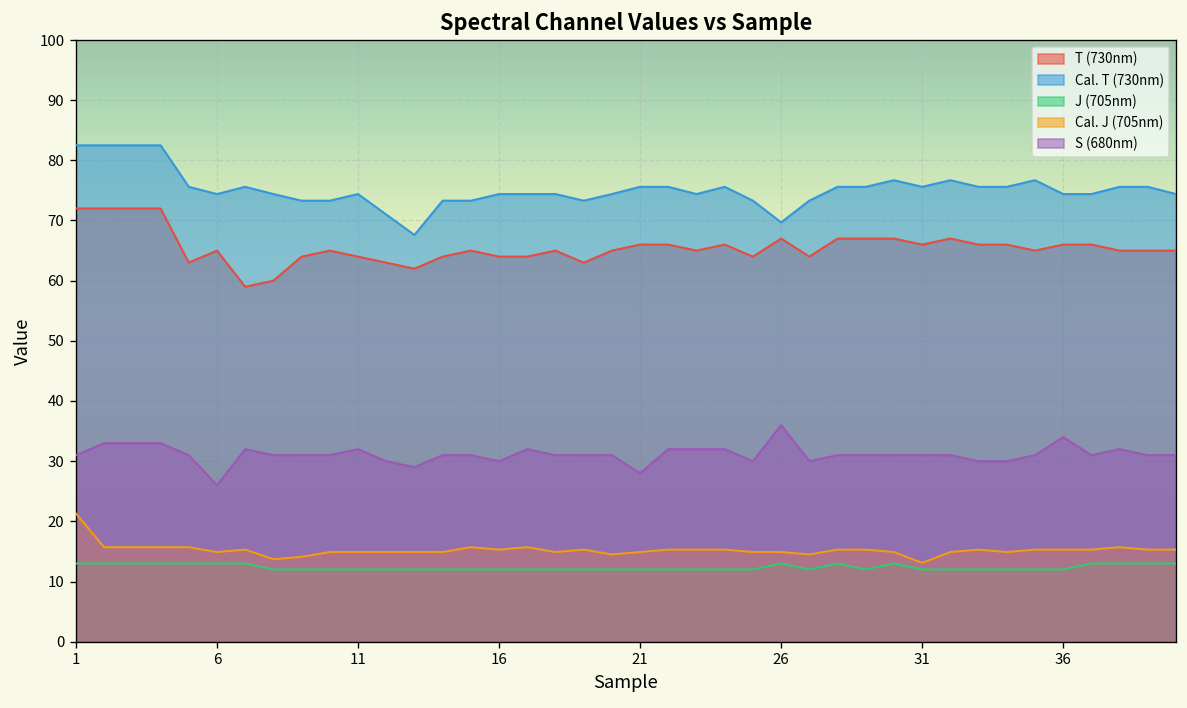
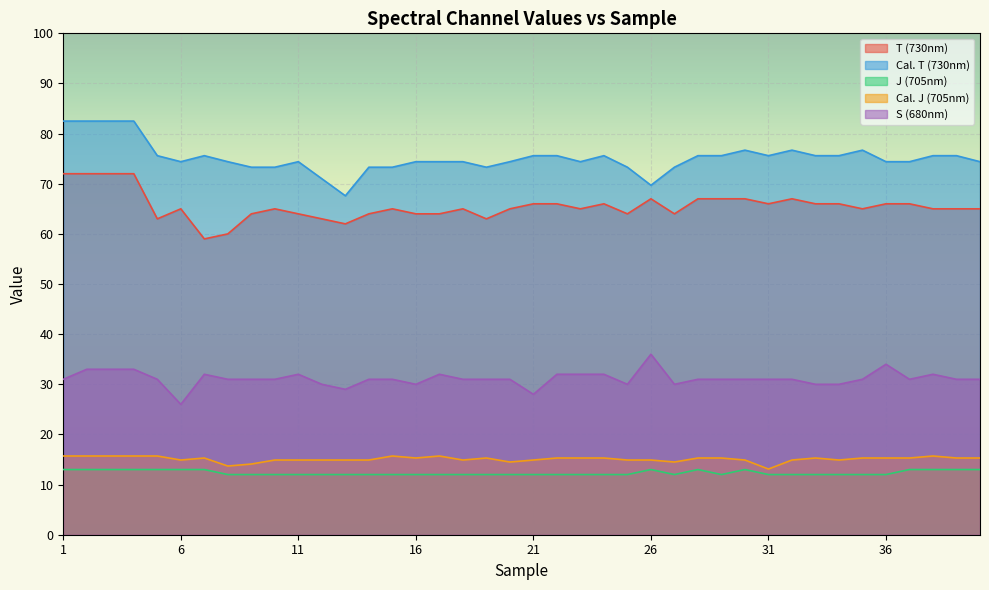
  {
    "T (730nm)": {
      "1": 72,
      "6": 65,
      "11": 64,
      "16": 64,
      "21": 66,
      "26": 67,
      "31": 66,
      "36": 66
    },
    "Cal. T (730nm)": {
      "1": 83,
      "6": 74,
      "11": 74,
      "16": 74,
      "21": 76,
      "26": 70,
      "31": 76,
      "36": 74
    },
    "J (705nm)": {
      "1": 13,
      "6": 13,
      "11": 12,
      "16": 12,
      "21": 12,
      "26": 13,
      "31": 12,
      "36": 12
    },
    "Cal. J (705nm)": {
-     "1": 21,
+     "1": 16,
      "6": 15,
      "11": 15,
      "16": 15,
      "21": 15,
      "26": 15,
      "31": 13,
      "36": 15
    },
    "S (680nm)": {
      "1": 31,
      "6": 26,
      "11": 32,
      "16": 30,
      "21": 28,
      "26": 36,
      "31": 31,
      "36": 34
    }
  }
